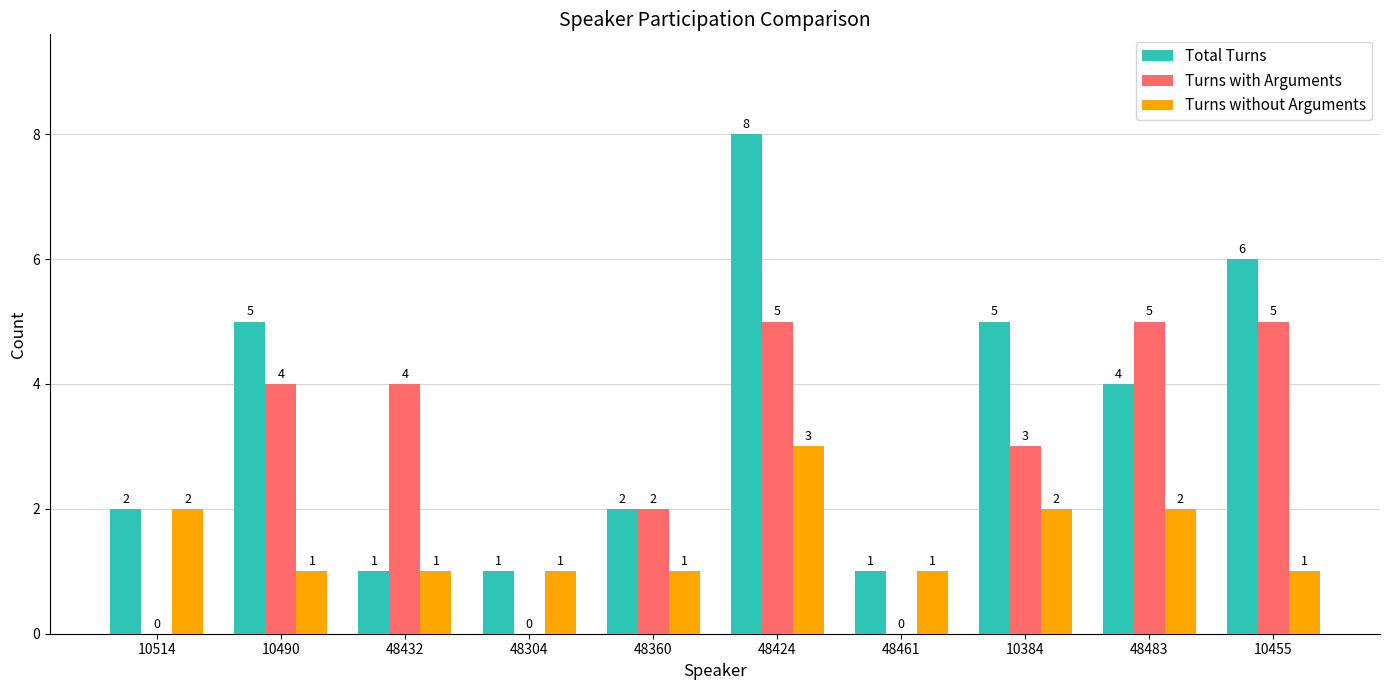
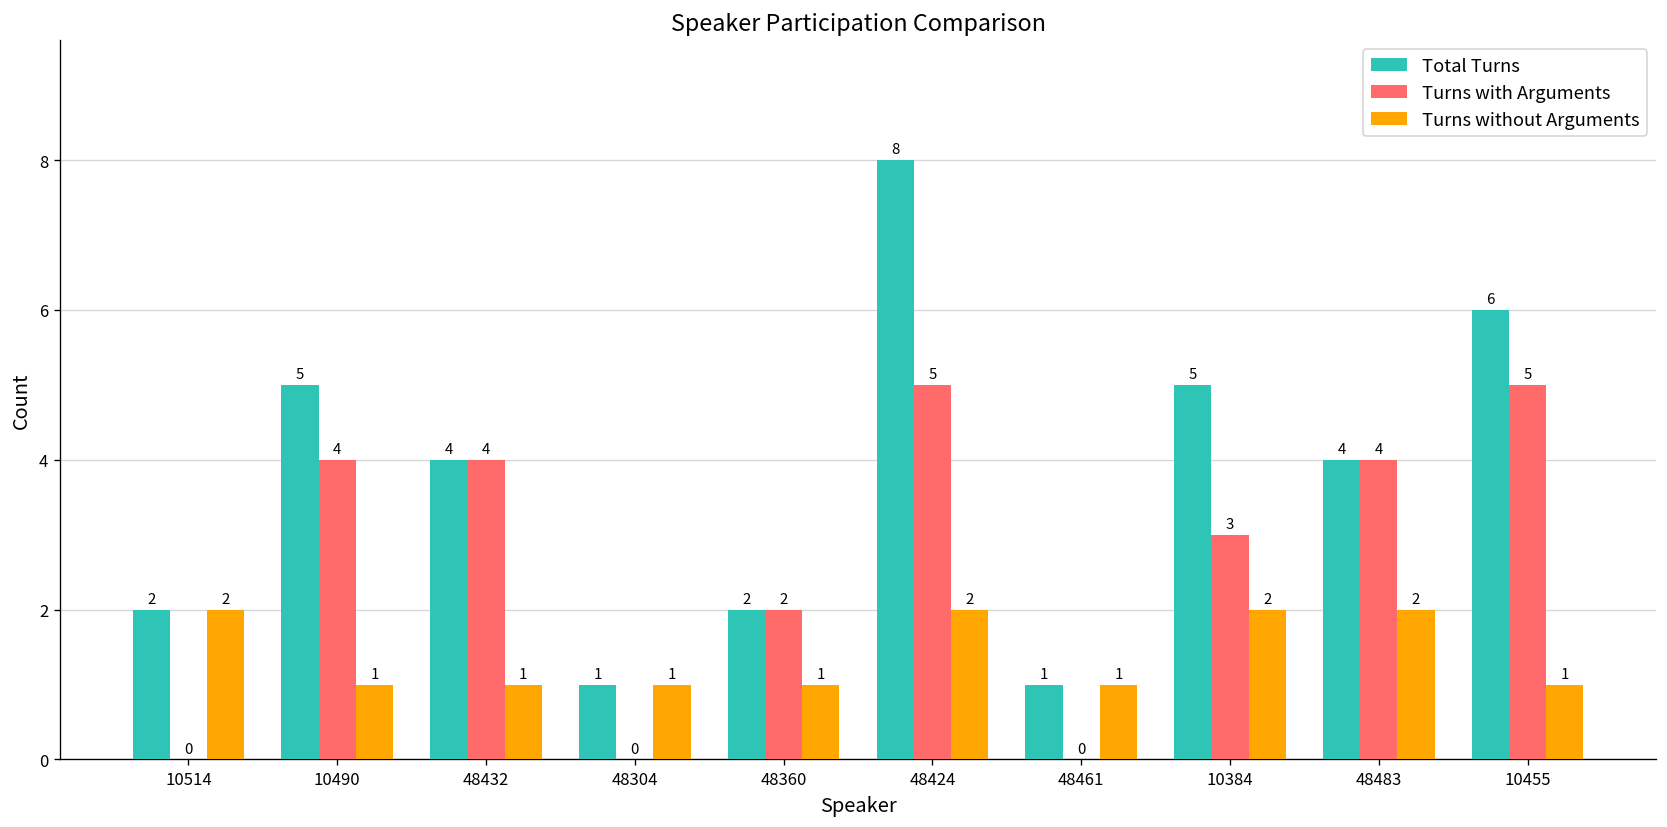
  {
    "Total Turns": {
      "10514": 2,
      "10490": 5,
-     "48432": 1,
+     "48432": 4,
      "48304": 1,
      "48360": 2,
      "48424": 8,
      "48461": 1,
      "10384": 5,
      "48483": 4,
      "10455": 6
    },
    "Turns with Arguments": {
      "10514": 0,
      "10490": 4,
      "48432": 4,
      "48304": 0,
      "48360": 2,
      "48424": 5,
      "48461": 0,
      "10384": 3,
-     "48483": 5,
+     "48483": 4,
      "10455": 5
    },
    "Turns without Arguments": {
      "10514": 2,
      "10490": 1,
      "48432": 1,
      "48304": 1,
      "48360": 1,
-     "48424": 3,
+     "48424": 2,
      "48461": 1,
      "10384": 2,
      "48483": 2,
      "10455": 1
    }
  }
